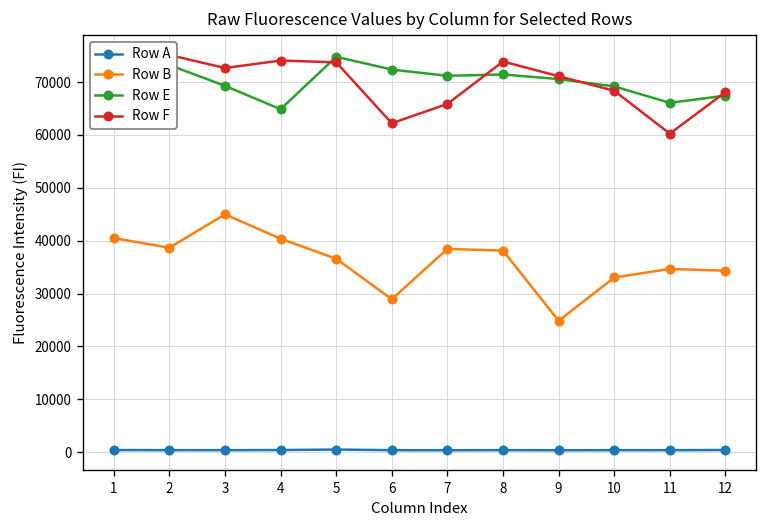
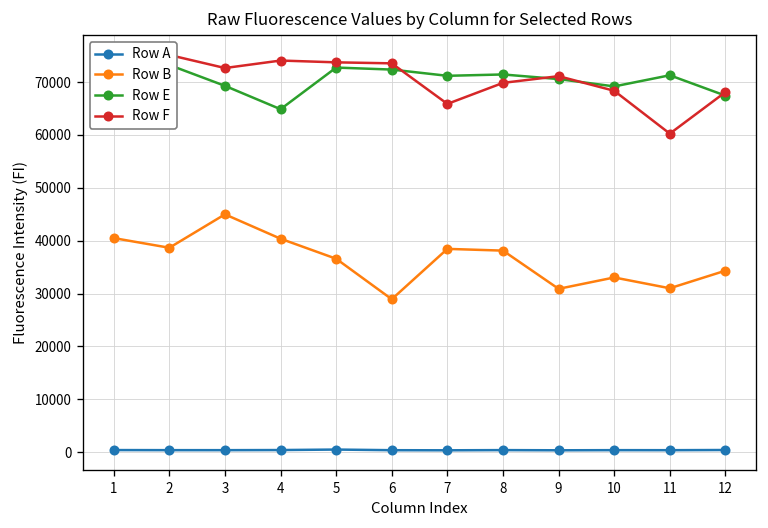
  {
    "Row A": {
      "1": 0,
      "2": 0,
      "3": 0,
      "4": 0,
      "5": 0,
      "6": 0,
      "7": 0,
      "8": 0,
      "9": 0,
      "10": 0,
      "11": 0,
      "12": 0
    },
    "Row B": {
      "1": 40000,
      "2": 39000,
      "3": 45000,
      "4": 40000,
      "5": 37000,
      "6": 29000,
      "7": 38000,
      "8": 38000,
-     "9": 25000,
+     "9": 31000,
      "10": 33000,
-     "11": 35000,
+     "11": 31000,
      "12": 34000
    },
    "Row E": {
      "3": 69000,
      "4": 65000,
-     "5": 75000,
+     "5": 73000,
      "6": 72000,
      "7": 71000,
      "8": 71000,
      "10": 69000,
-     "11": 66000,
+     "11": 71000,
      "12": 67000
    },
    "Row F": {
      "3": 73000,
      "4": 74000,
      "5": 74000,
-     "6": 62000,
+     "6": 74000,
      "7": 66000,
-     "8": 74000,
+     "8": 70000,
      "10": 68000,
      "11": 60000,
      "12": 68000
    }
  }
